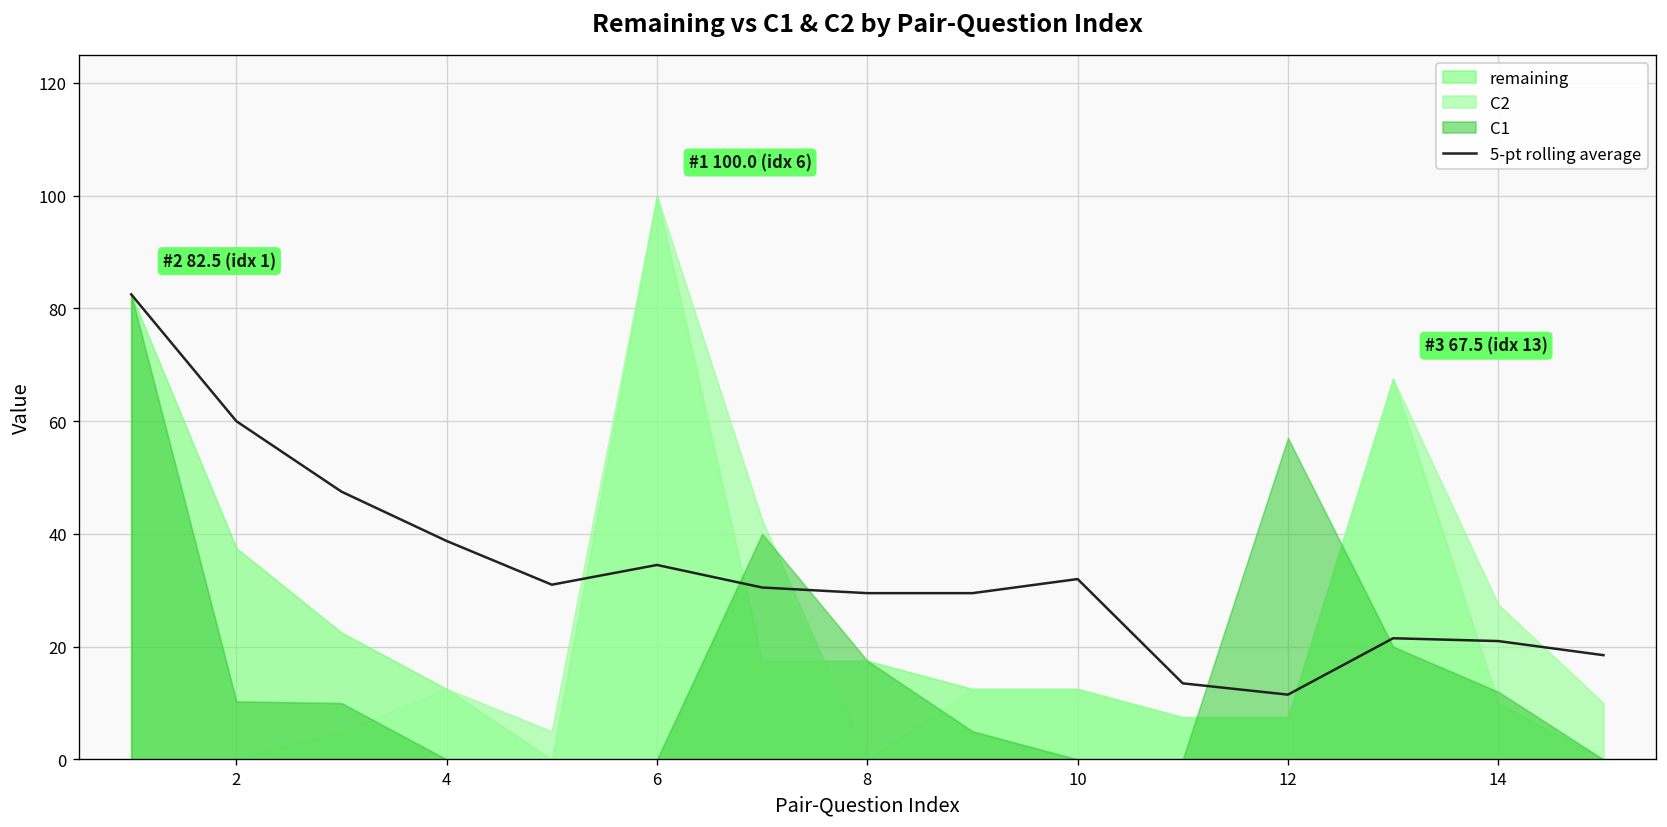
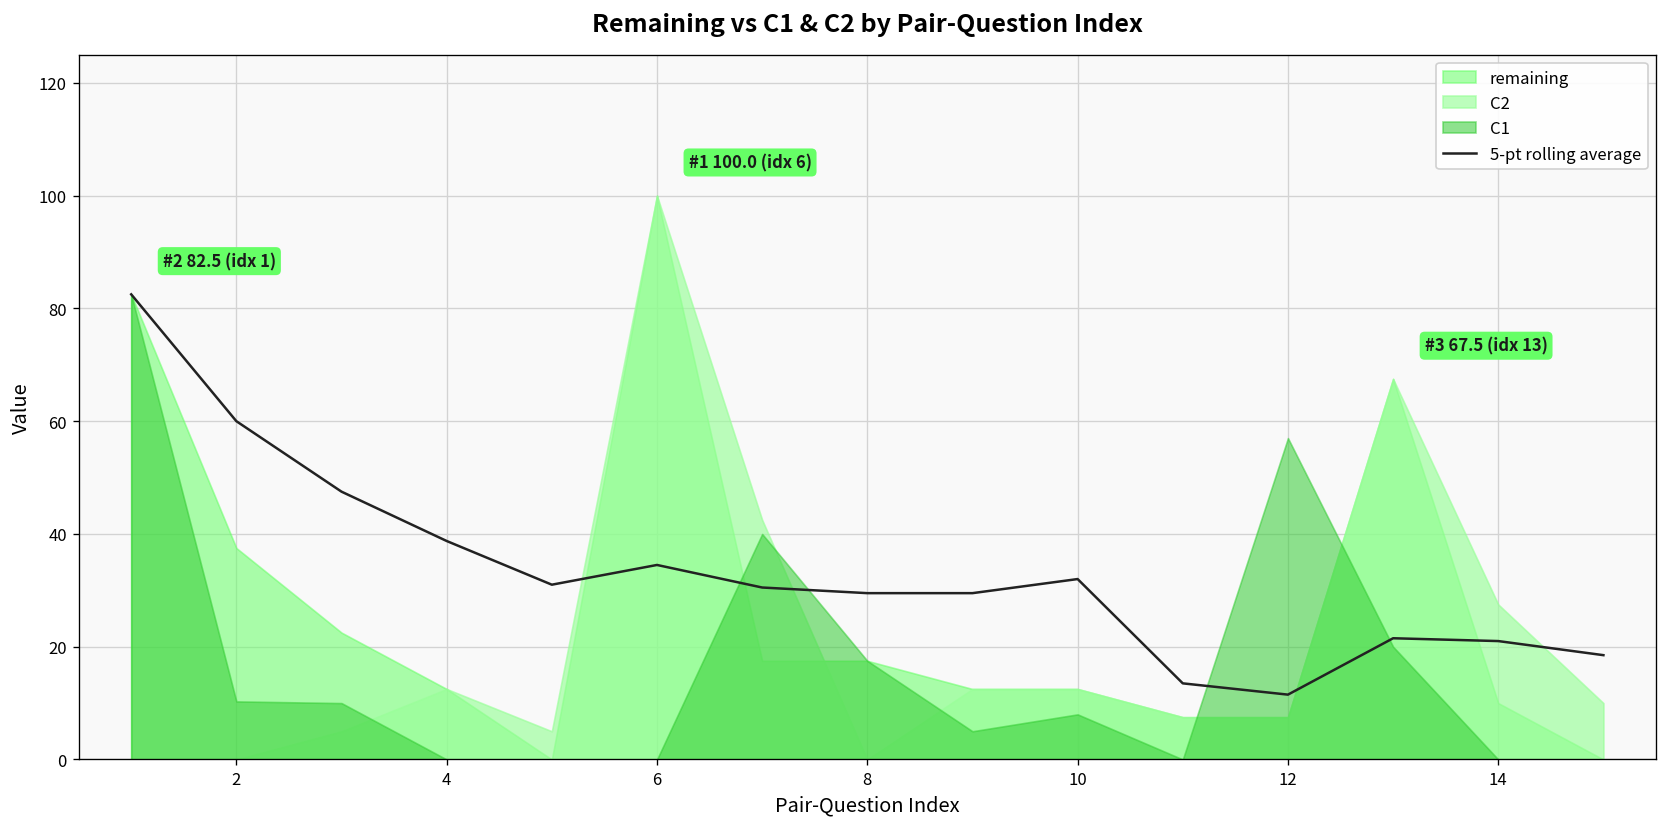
  {
    "5-pt rolling average": {
      "2": 60,
      "4": 39,
      "6": 35,
      "8": 30,
      "10": 32,
      "12": 12,
      "14": 21
    },
    "C1": {
      "2": 10,
      "4": 0,
      "6": 0,
-     "10": 0,
+     "10": 8,
      "12": 57,
-     "14": 12
+     "14": 0
    }
  }
